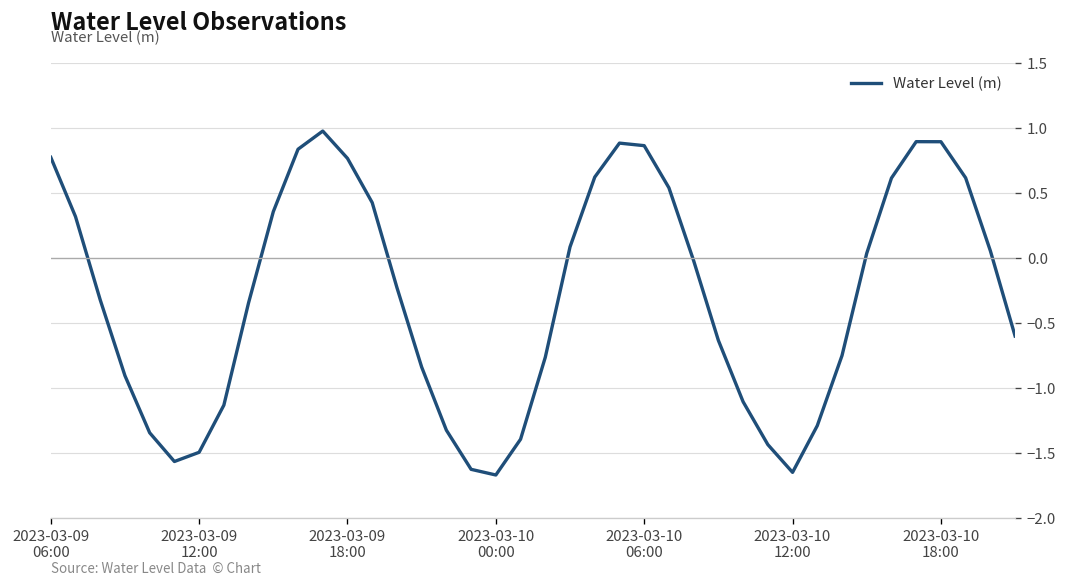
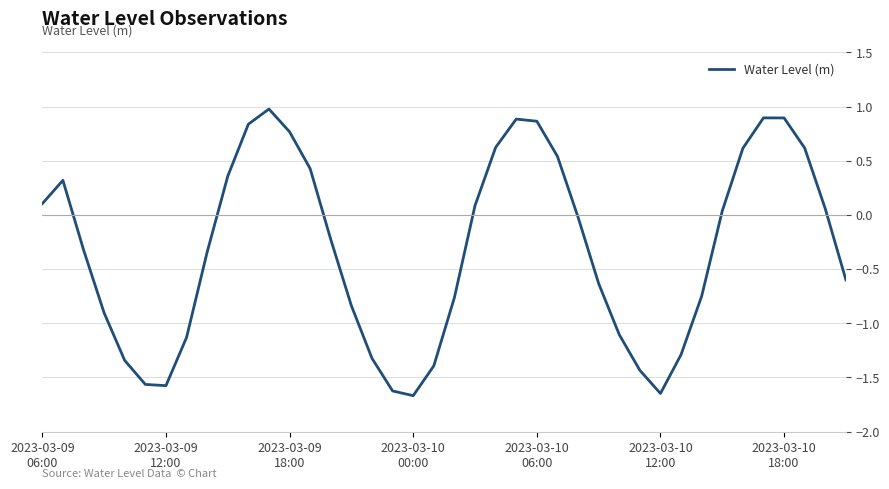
  {
-   "2023-03-09 06:00": 0.78,
-   "2023-03-09 12:00": -1.49,
+   "2023-03-09 06:00": 0.10,
+   "2023-03-09 12:00": -1.58,
    "2023-03-09 18:00": 0.77,
    "2023-03-10 00:00": -1.67,
    "2023-03-10 06:00": 0.87,
    "2023-03-10 12:00": -1.65,
    "2023-03-10 18:00": 0.90
  }
